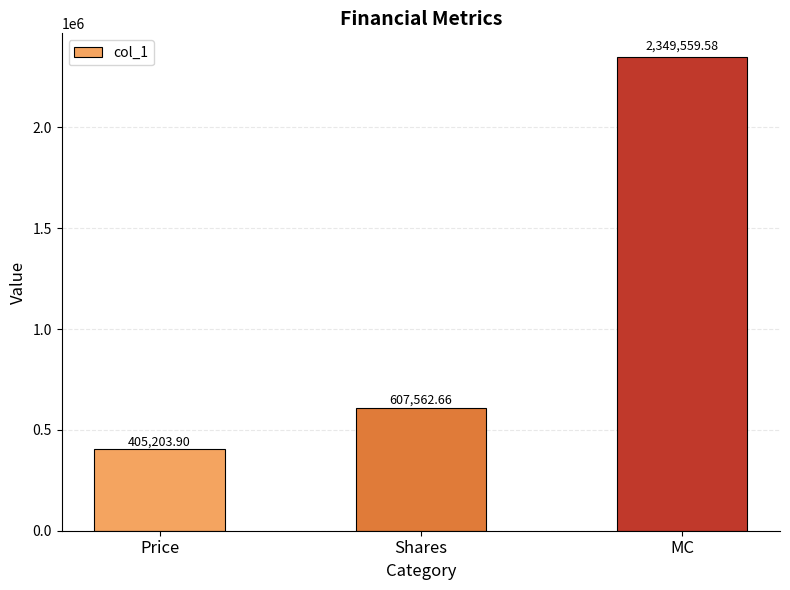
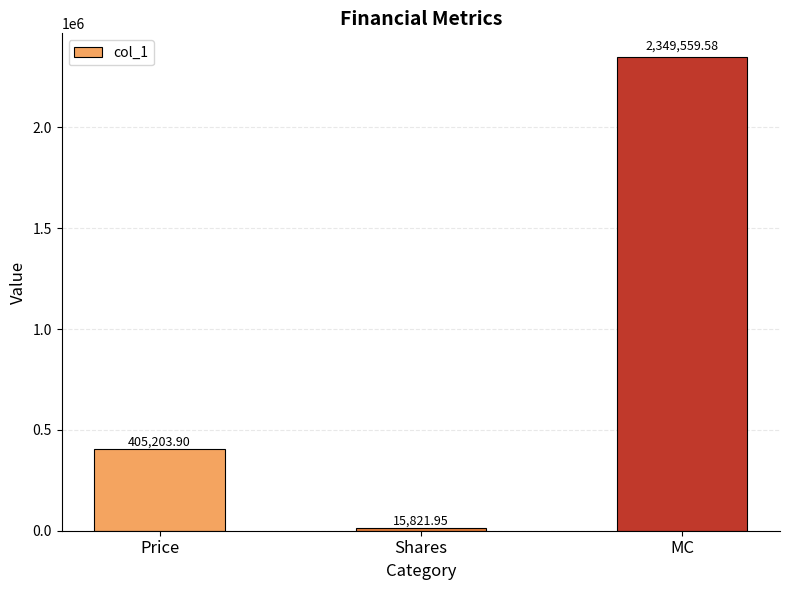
  {
    "Price": "405,203.90",
-   "Shares": "607,562.66",
+   "Shares": "15,821.95",
    "MC": "2,349,559.58"
  }
